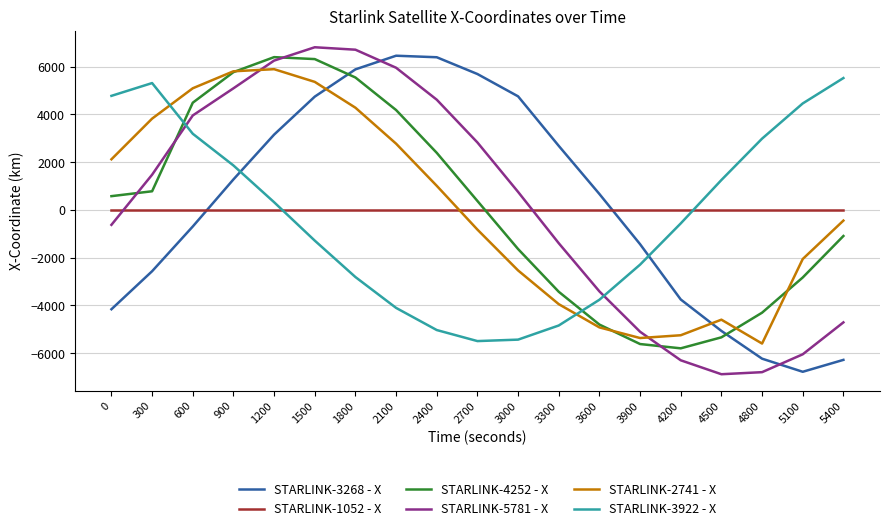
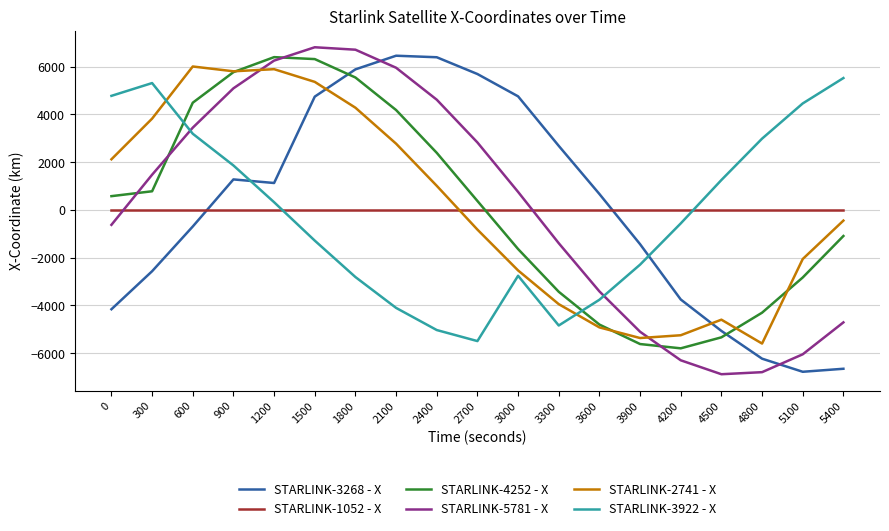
  {
    "STARLINK-3268 - X": {
      "0": -4200,
      "300": -2600,
      "600": -700,
      "900": 1300,
-     "1200": 3200,
+     "1200": 1100,
      "1500": 4700,
      "1800": 5900,
      "2100": 6500,
      "2400": 6400,
      "2700": 5700,
      "3000": 4800,
      "3300": 2700,
      "3600": 700,
      "3900": -1400,
      "4200": -3700,
      "4500": -5100,
      "4800": -6200,
      "5100": -6800,
-     "5400": -6300
+     "5400": -6600
    },
    "STARLINK-1052 - X": {
      "0": 0,
      "300": 0,
      "600": 0,
      "900": 0,
      "1200": 0,
      "1500": 0,
      "1800": 0,
      "2100": 0,
      "2400": 0,
      "2700": 0,
      "3000": 0,
      "3300": 0,
      "3600": 0,
      "3900": 0,
      "4200": 0,
      "4500": 0,
      "4800": 0,
      "5100": 0,
      "5400": 0
    },
    "STARLINK-4252 - X": {
      "0": 600,
      "300": 800,
      "600": 4500,
      "1200": 6400,
      "1500": 6300,
      "1800": 5500,
      "2100": 4200,
      "2400": 2400,
      "2700": 400,
      "3000": -1600,
      "3300": -3400,
      "3600": -4800,
      "3900": -5600,
      "4200": -5800,
      "4500": -5300,
      "4800": -4300,
      "5100": -2800,
      "5400": -1100
    },
    "STARLINK-5781 - X": {
      "0": -600,
      "300": 1500,
-     "600": 4000,
+     "600": 3400,
      "900": 5100,
      "1200": 6200,
      "1500": 6800,
      "1800": 6700,
      "2100": 5900,
      "2400": 4600,
      "2700": 2800,
      "3000": 800,
      "3300": -1400,
      "3600": -3400,
      "3900": -5100,
      "4200": -6300,
      "4500": -6900,
      "4800": -6800,
      "5100": -6000,
      "5400": -4700
    },
    "STARLINK-2741 - X": {
      "0": 2100,
      "300": 3800,
-     "600": 5100,
+     "600": 6000,
      "1200": 5900,
      "1500": 5400,
      "1800": 4300,
      "2100": 2800,
      "2400": 1000,
      "2700": -800,
      "3000": -2500,
      "3300": -3900,
      "3600": -4900,
      "3900": -5400,
      "4200": -5200,
      "4500": -4600,
      "4800": -5600,
      "5100": -2100,
      "5400": -400
    },
    "STARLINK-3922 - X": {
      "0": 4800,
      "300": 5300,
      "600": 3200,
      "900": 1900,
      "1200": 300,
      "1500": -1300,
      "1800": -2800,
      "2100": -4100,
      "2400": -5000,
      "2700": -5500,
-     "3000": -5400,
+     "3000": -2800,
      "3300": -4800,
      "3600": -3800,
      "3900": -2300,
      "4200": -600,
      "4500": 1300,
      "4800": 3000,
      "5100": 4500,
      "5400": 5500
    }
  }
